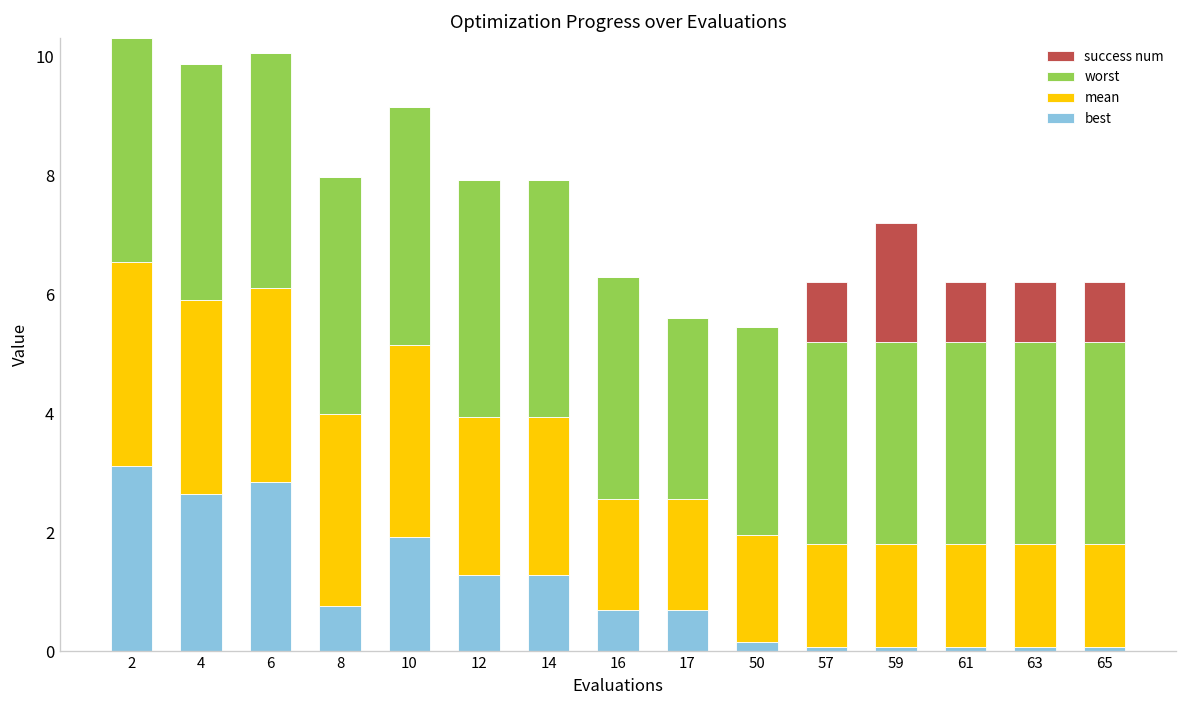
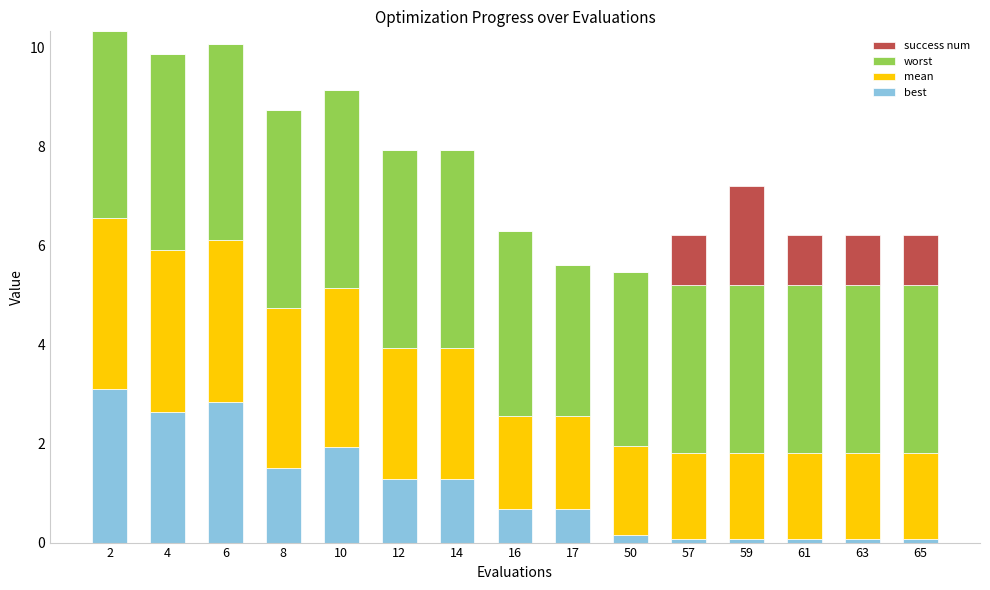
  {
    "best": {
      "2": 3.1,
      "4": 2.6,
      "6": 2.8,
-     "8": 0.8,
+     "8": 1.5,
      "10": 1.9,
      "12": 1.3,
      "14": 1.3,
      "16": 0.7,
      "17": 0.7,
      "50": 0.2,
      "57": 0.1,
      "59": 0.1,
      "61": 0.1,
      "63": 0.1,
      "65": 0.1
    },
    "mean": {
      "2": 3.4,
      "4": 3.3,
      "6": 3.3,
      "8": 3.2,
      "10": 3.2,
      "12": 2.6,
      "14": 2.6,
      "16": 1.9,
      "17": 1.9,
      "50": 1.8,
      "57": 1.7,
      "59": 1.7,
      "61": 1.7,
      "63": 1.7,
      "65": 1.7
    },
    "worst": {
      "2": 3.8,
      "4": 4.0,
      "6": 4.0,
      "8": 4.0,
      "10": 4.0,
      "12": 4.0,
      "14": 4.0,
      "16": 3.7,
      "17": 3.1,
      "50": 3.5,
      "57": 3.4,
      "59": 3.4,
      "61": 3.4,
      "63": 3.4,
      "65": 3.4
    },
    "success num": {
      "2": 0.0,
      "4": 0.0,
      "6": 0.0,
      "8": 0.0,
      "10": 0.0,
      "12": 0.0,
      "14": 0.0,
      "16": 0.0,
      "17": 0.0,
      "50": 0.0,
      "57": 1.0,
      "59": 2.0,
      "61": 1.0,
      "63": 1.0,
      "65": 1.0
    }
  }
